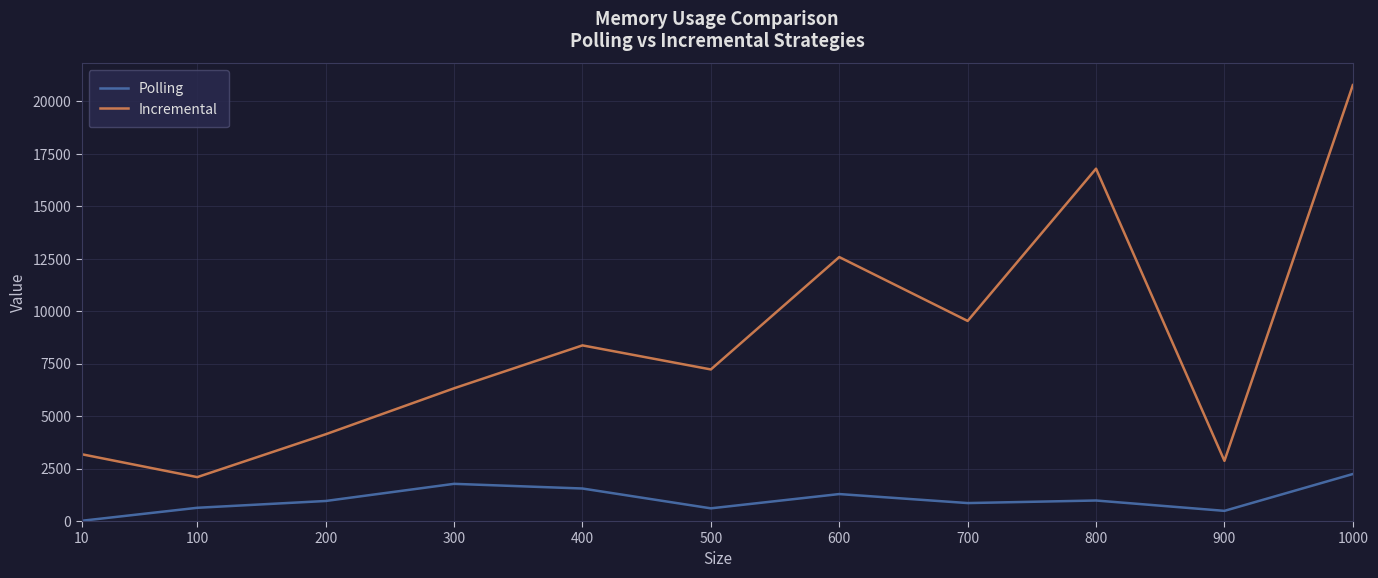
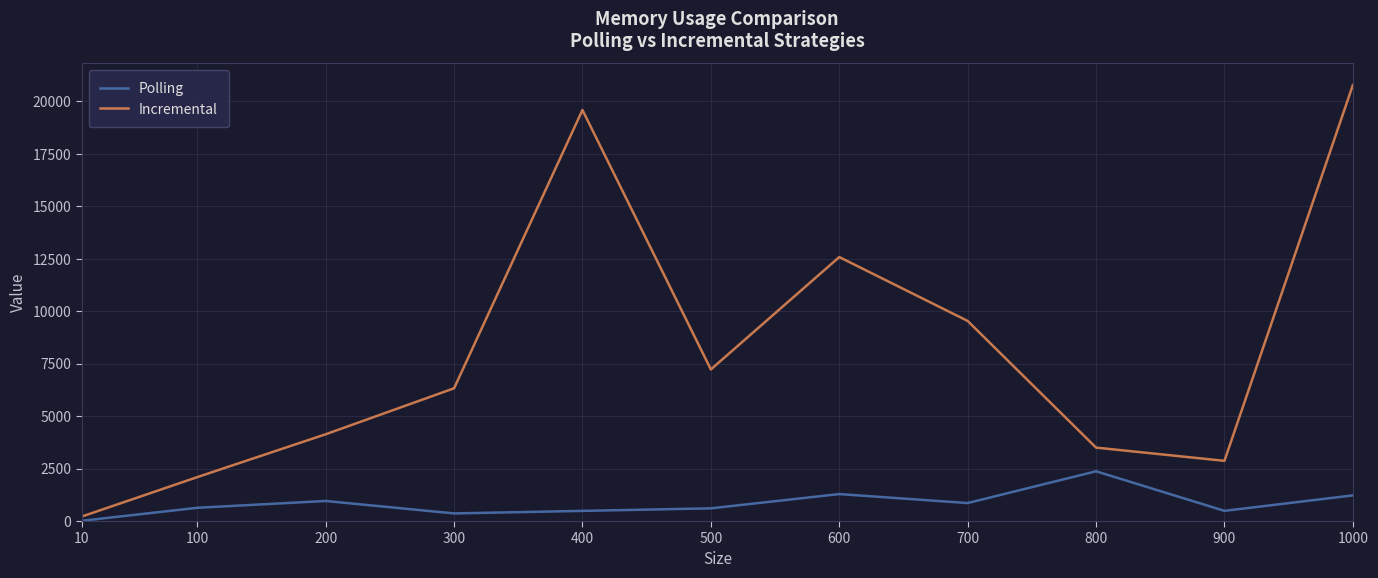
  {
    "Polling": {
      "10": 0,
      "100": 600,
      "200": 1000,
-     "300": 1800,
-     "400": 1500,
+     "300": 400,
+     "400": 500,
      "500": 600,
      "600": 1300,
      "700": 900,
-     "800": 1000,
+     "800": 2400,
      "900": 500,
-     "1000": 2200
+     "1000": 1200
    },
    "Incremental": {
-     "10": 3200,
+     "10": 200,
      "100": 2100,
      "200": 4100,
      "300": 6300,
-     "400": 8400,
+     "400": 19600,
      "500": 7200,
      "600": 12600,
      "700": 9500,
-     "800": 16800,
+     "800": 3500,
      "900": 2900,
      "1000": 20800
    }
  }
